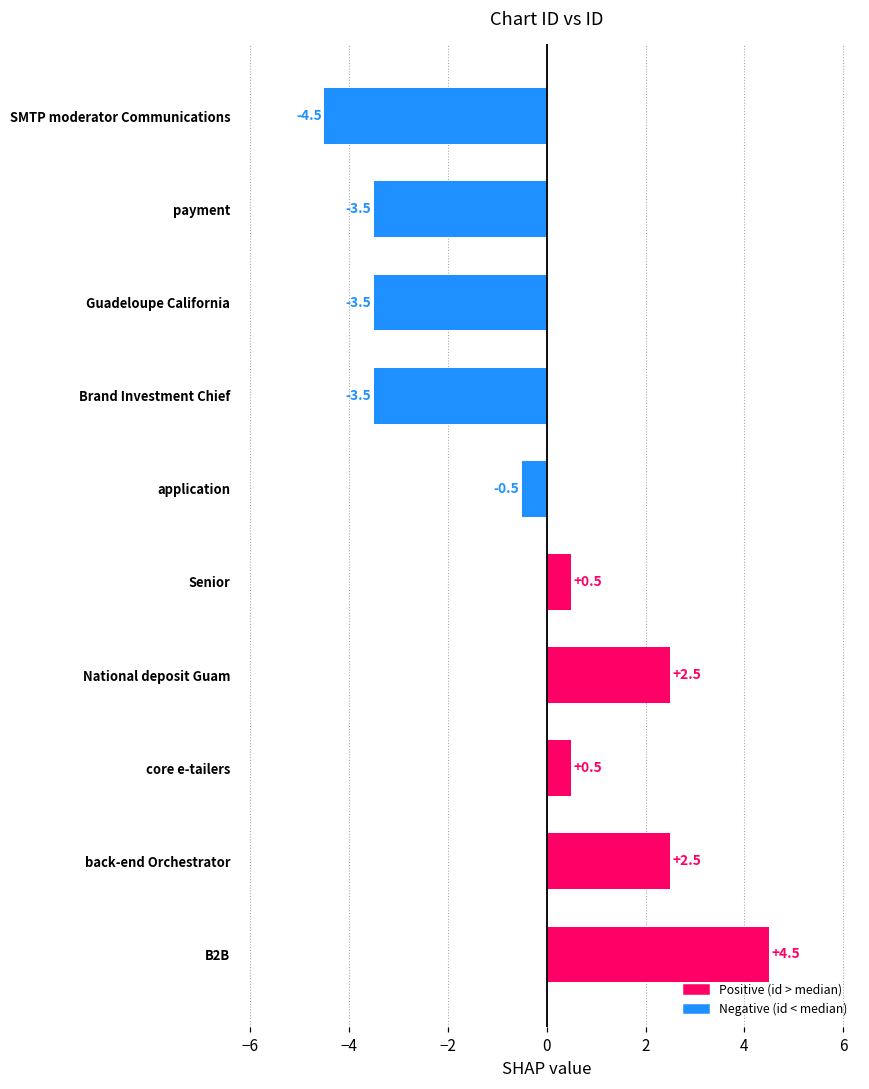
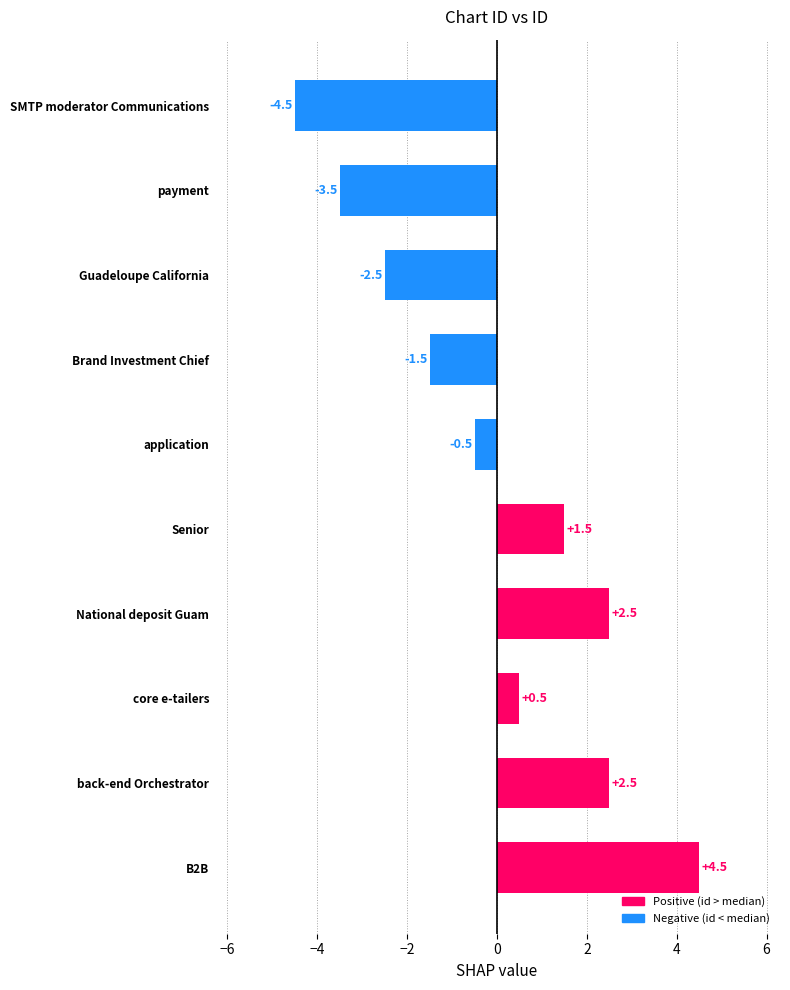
  {
    "SMTP moderator Communications": "-4.5",
    "payment": "-3.5",
-   "Guadeloupe California": "-3.5",
-   "Brand Investment Chief": "-3.5",
+   "Guadeloupe California": "-2.5",
+   "Brand Investment Chief": "-1.5",
    "application": "-0.5",
-   "Senior": "+0.5",
+   "Senior": "+1.5",
    "National deposit Guam": "+2.5",
    "core e-tailers": "+0.5",
    "back-end Orchestrator": "+2.5",
    "B2B": "+4.5"
  }
